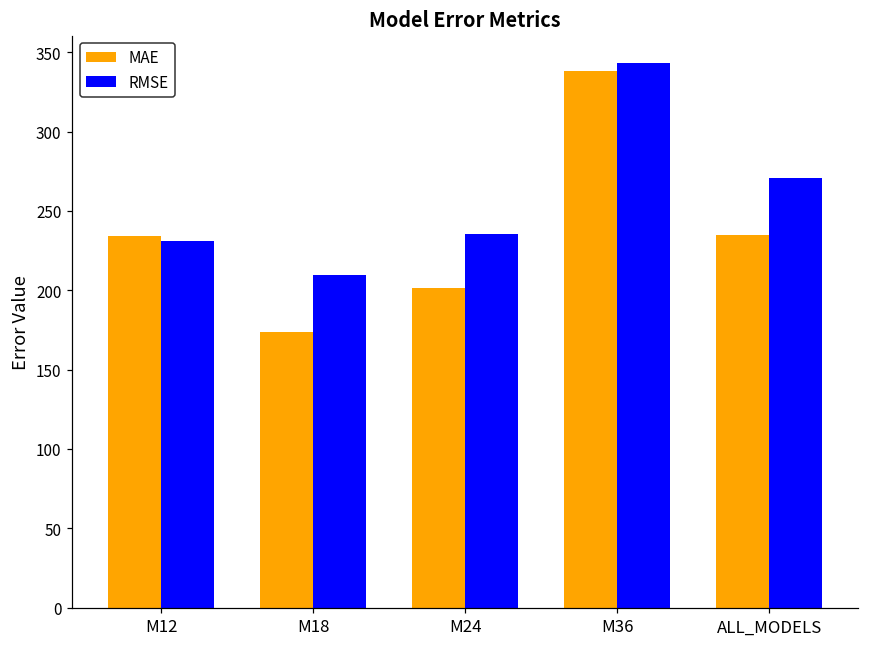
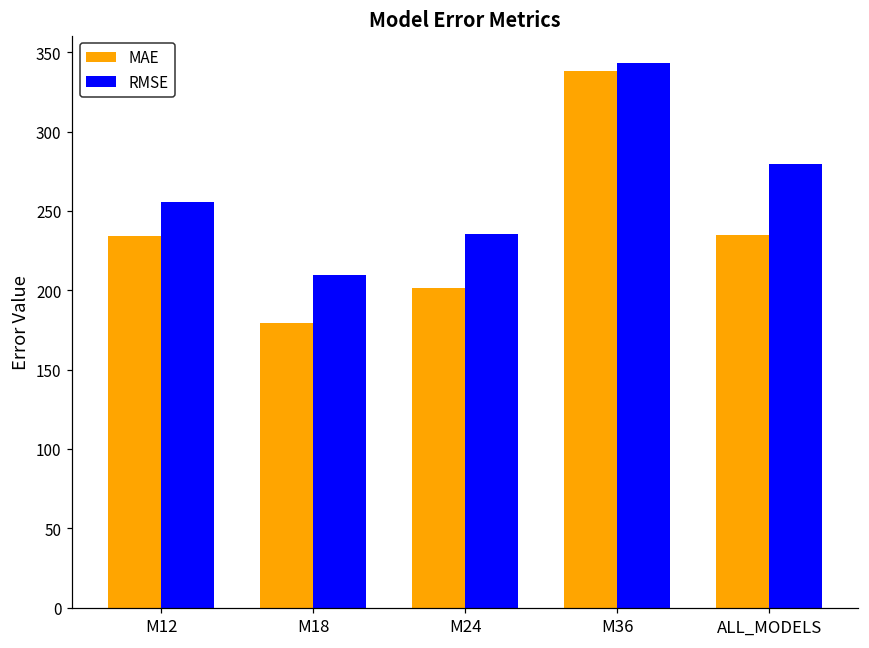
  {
    "MAE": {
      "M12": 234,
-     "M18": 173,
+     "M18": 179,
      "M24": 202,
      "M36": 338,
      "ALL_MODELS": 235
    },
    "RMSE": {
-     "M12": 231,
+     "M12": 256,
      "M18": 210,
      "M24": 236,
      "M36": 343,
-     "ALL_MODELS": 271
+     "ALL_MODELS": 280
    }
  }
